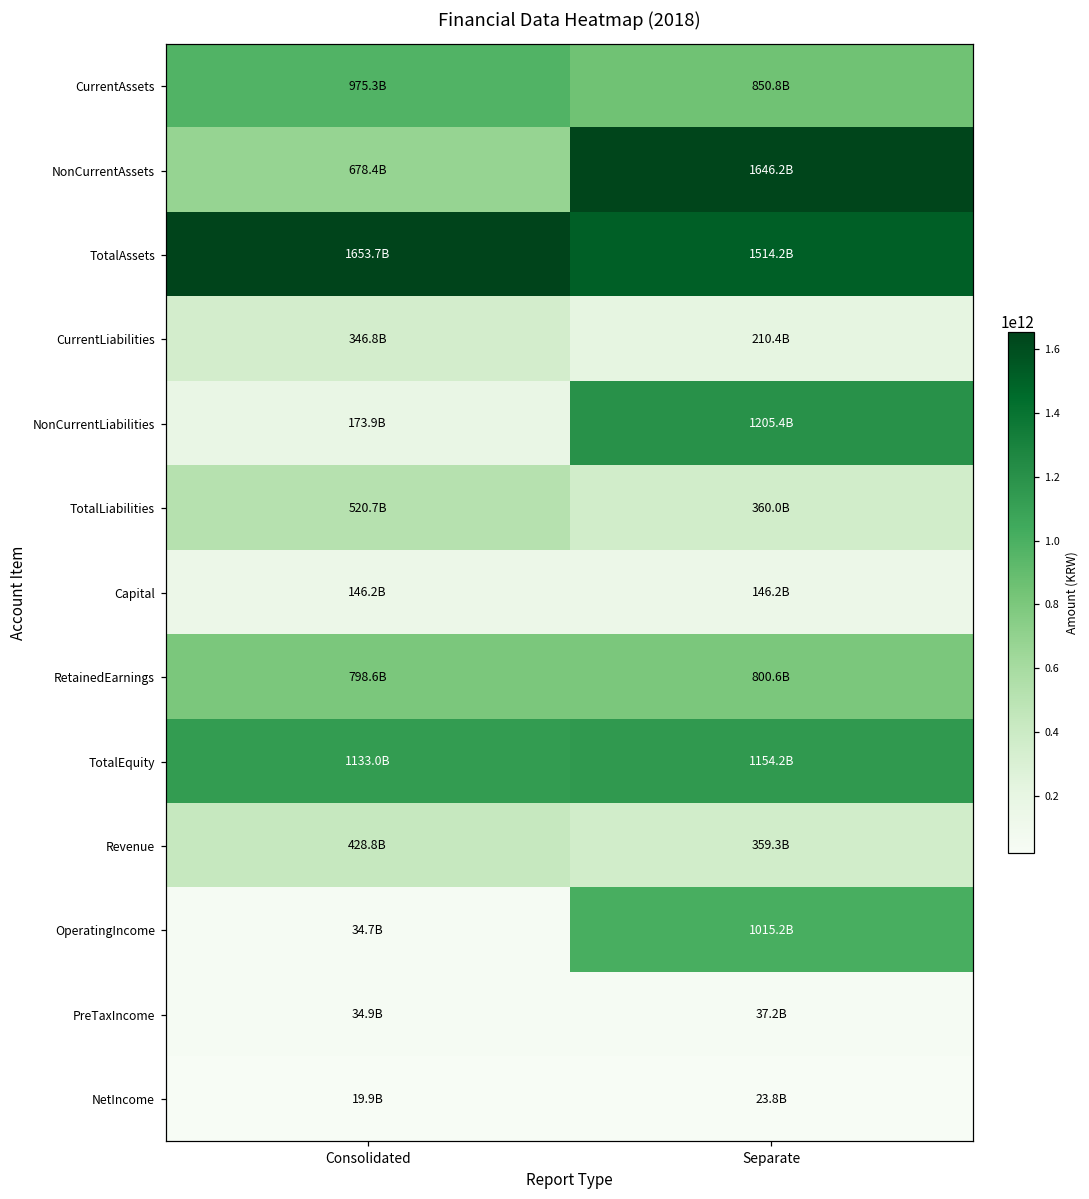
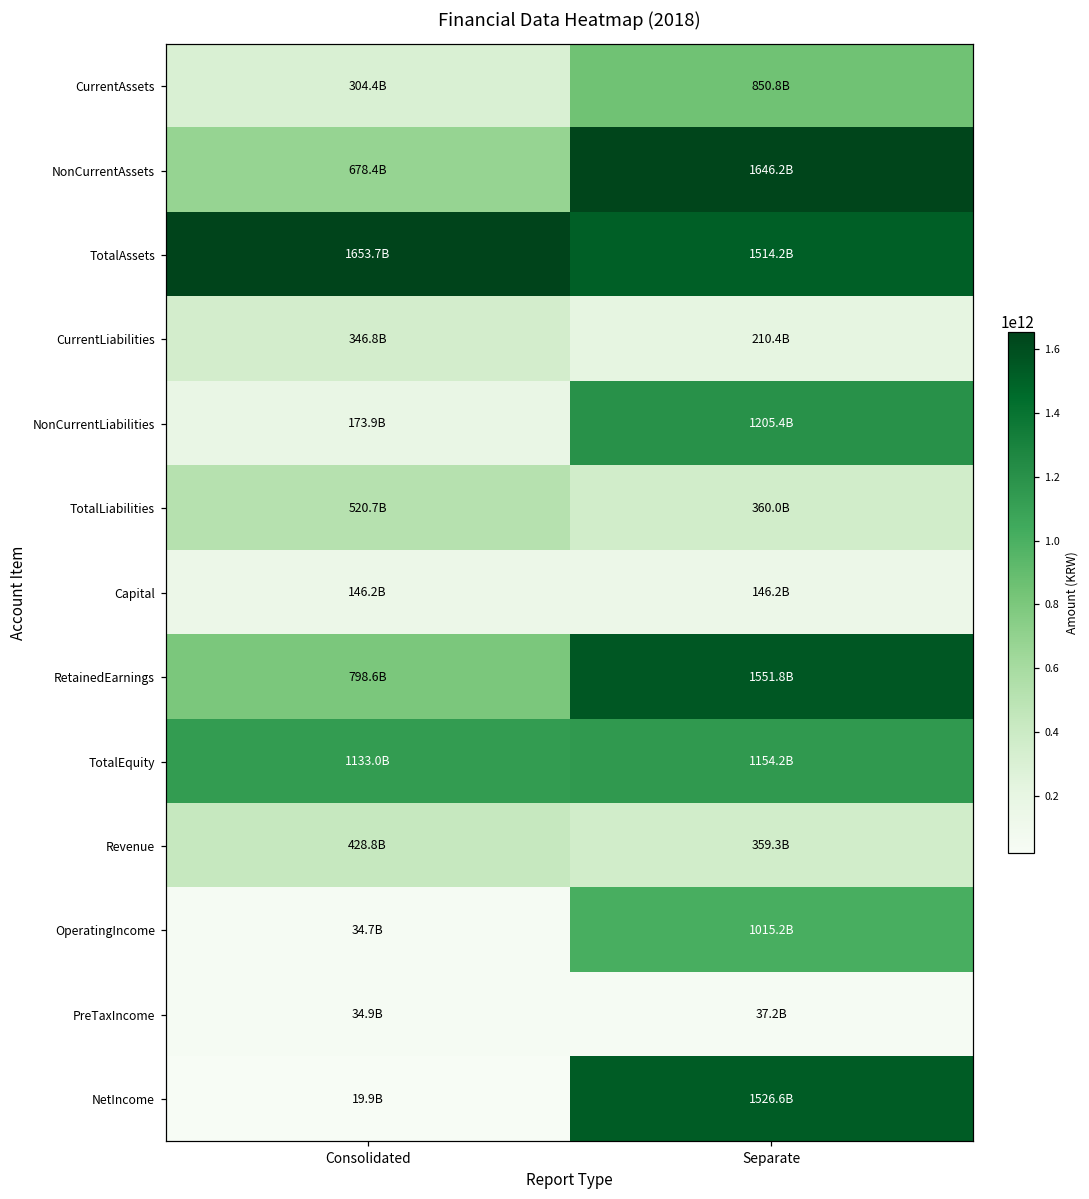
  {
    "CurrentAssets": {
-     "Consolidated": "975.3B",
+     "Consolidated": "304.4B",
      "Separate": "850.8B"
    },
    "NonCurrentAssets": {
      "Consolidated": "678.4B",
      "Separate": "1646.2B"
    },
    "TotalAssets": {
      "Consolidated": "1653.7B",
      "Separate": "1514.2B"
    },
    "CurrentLiabilities": {
      "Consolidated": "346.8B",
      "Separate": "210.4B"
    },
    "NonCurrentLiabilities": {
      "Consolidated": "173.9B",
      "Separate": "1205.4B"
    },
    "TotalLiabilities": {
      "Consolidated": "520.7B",
      "Separate": "360.0B"
    },
    "Capital": {
      "Consolidated": "146.2B",
      "Separate": "146.2B"
    },
    "RetainedEarnings": {
      "Consolidated": "798.6B",
-     "Separate": "800.6B"
+     "Separate": "1551.8B"
    },
    "TotalEquity": {
      "Consolidated": "1133.0B",
      "Separate": "1154.2B"
    },
    "Revenue": {
      "Consolidated": "428.8B",
      "Separate": "359.3B"
    },
    "OperatingIncome": {
      "Consolidated": "34.7B",
      "Separate": "1015.2B"
    },
    "PreTaxIncome": {
      "Consolidated": "34.9B",
      "Separate": "37.2B"
    },
    "NetIncome": {
      "Consolidated": "19.9B",
-     "Separate": "23.8B"
+     "Separate": "1526.6B"
    }
  }
